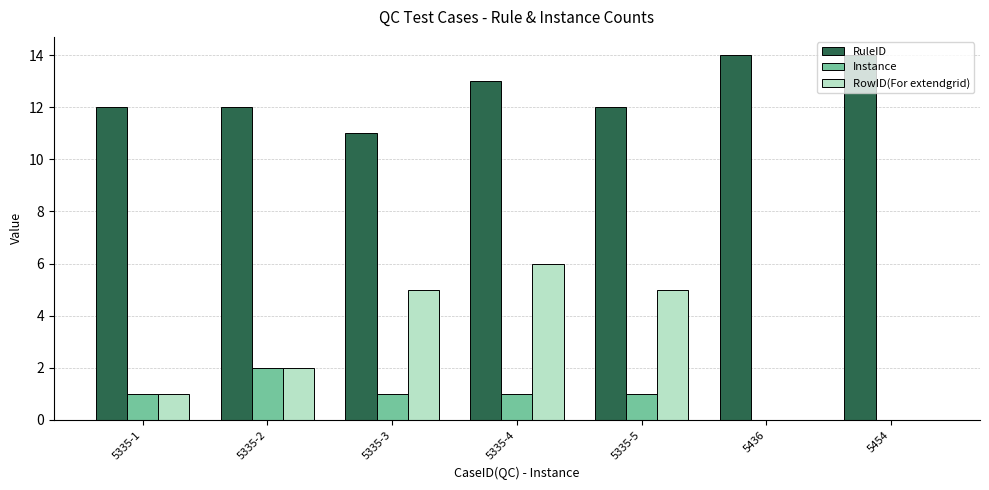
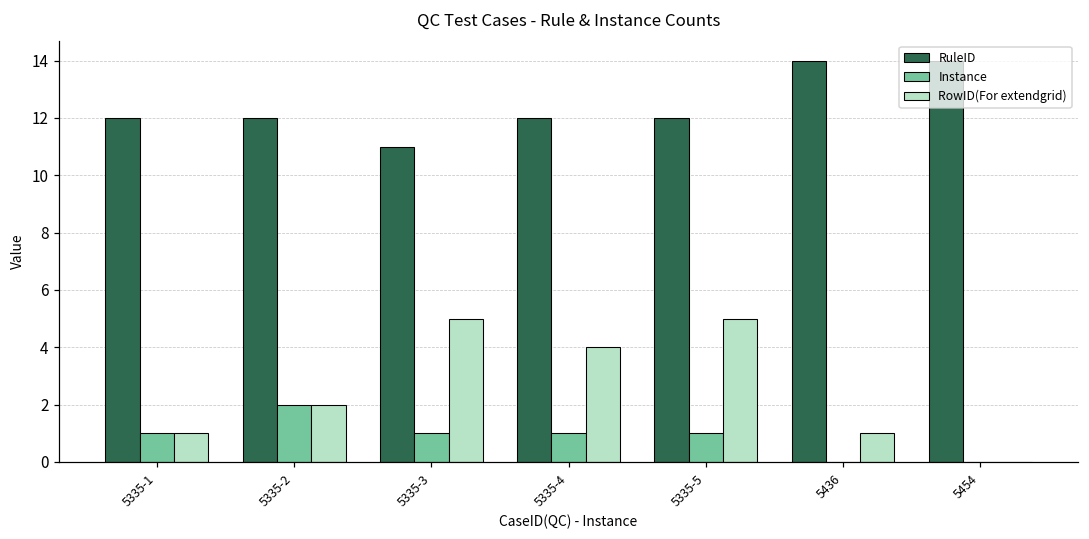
  {
    "RuleID": {
      "5335-1": 12,
      "5335-2": 12,
      "5335-3": 11,
-     "5335-4": 13,
+     "5335-4": 12,
      "5335-5": 12,
      "5436": 14
    },
    "Instance": {
      "5335-1": 1,
      "5335-2": 2,
      "5335-3": 1,
      "5335-4": 1,
      "5335-5": 1,
      "5436": 0,
      "5454": 0
    },
    "RowID(For extendgrid)": {
      "5335-1": 1,
      "5335-2": 2,
      "5335-3": 5,
-     "5335-4": 6,
+     "5335-4": 4,
      "5335-5": 5,
-     "5436": 0,
+     "5436": 1,
      "5454": 0
    }
  }
